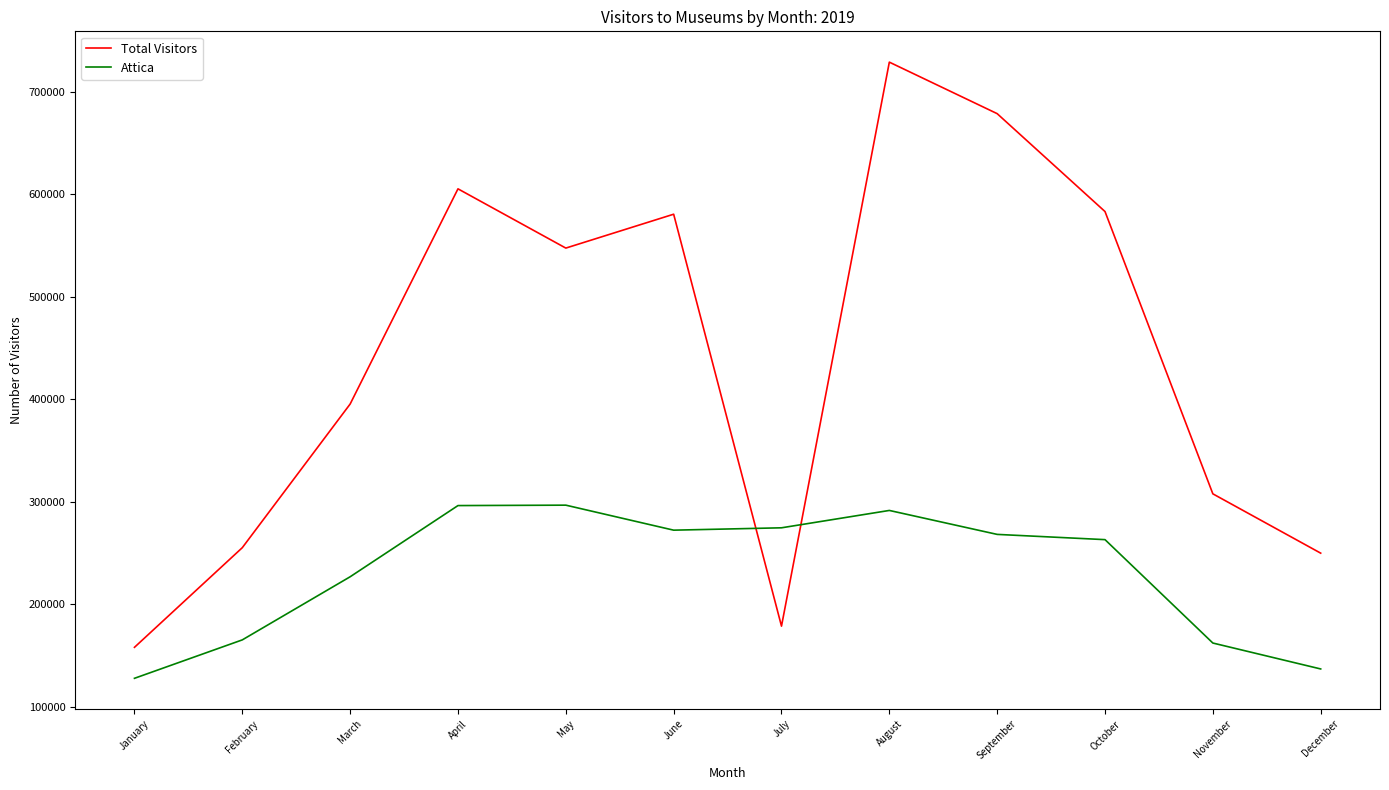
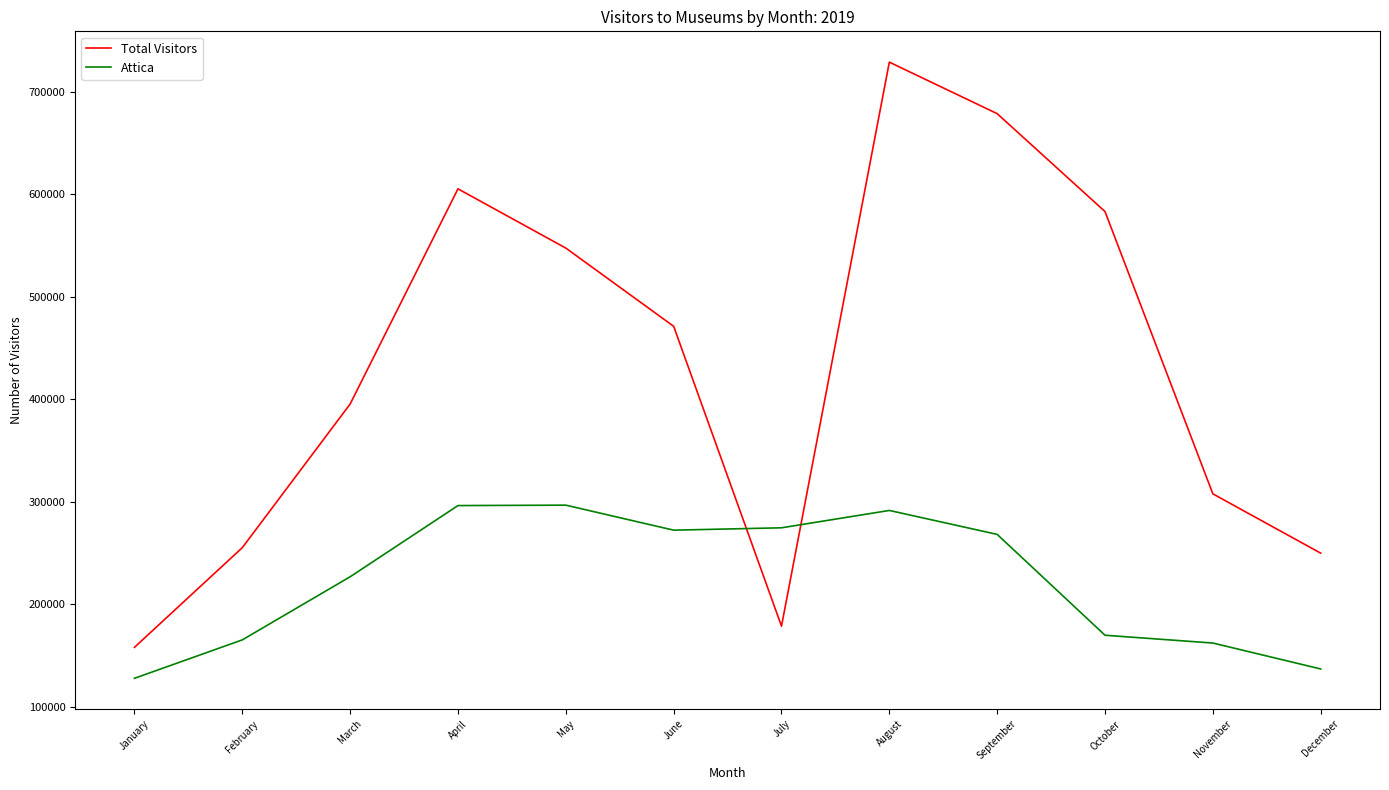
  {
    "Total Visitors": {
      "January": 158000,
      "February": 255000,
      "March": 395000,
      "April": 605000,
      "May": 548000,
-     "June": 581000,
+     "June": 471000,
      "July": 179000,
      "August": 729000,
      "September": 679000,
      "October": 583000,
      "November": 308000,
      "December": 250000
    },
    "Attica": {
      "January": 128000,
      "February": 165000,
      "March": 227000,
      "April": 296000,
      "May": 297000,
      "June": 272000,
      "July": 275000,
      "August": 292000,
      "September": 268000,
-     "October": 263000,
+     "October": 170000,
      "November": 162000,
      "December": 137000
    }
  }
